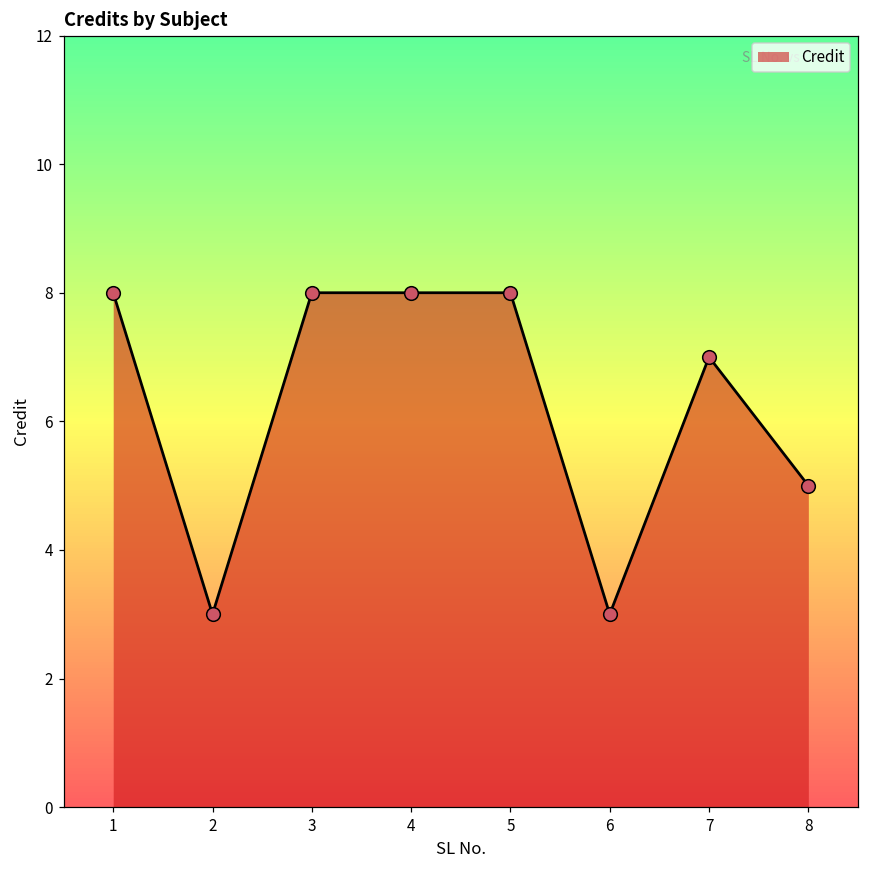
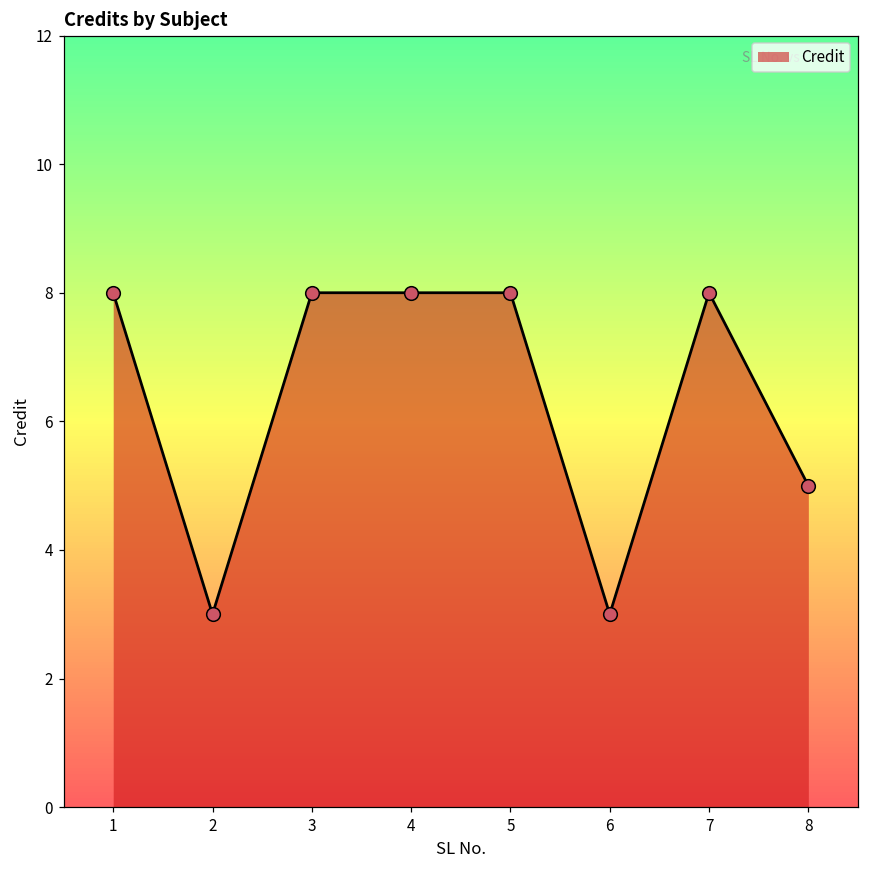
  {
    "1": 8,
    "2": 3,
    "3": 8,
    "4": 8,
    "5": 8,
    "6": 3,
-   "7": 7,
+   "7": 8,
    "8": 5
  }
